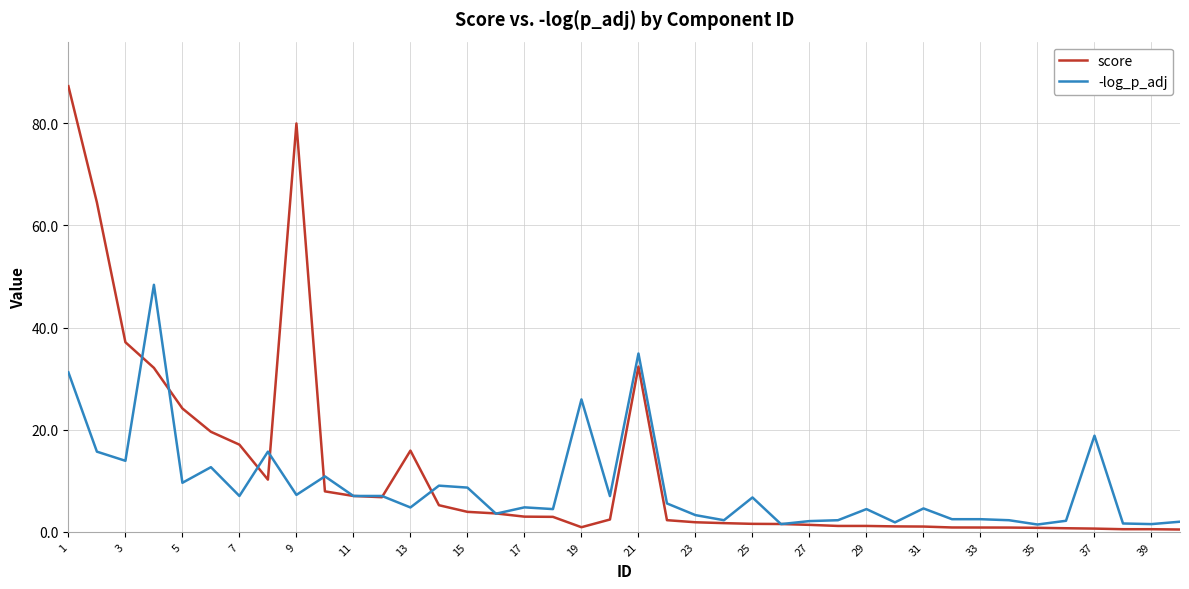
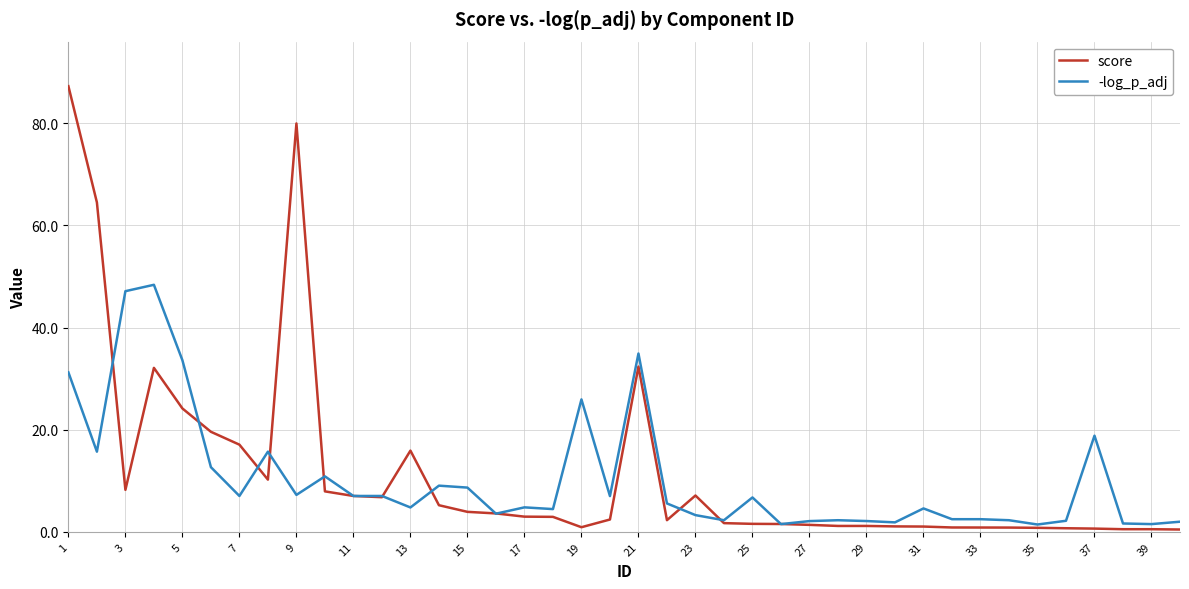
  {
    "score": {
      "1": 87,
-     "3": 37,
+     "3": 8,
      "5": 24,
      "7": 17,
      "9": 80,
      "13": 16,
      "15": 4,
      "17": 3,
      "19": 1,
      "21": 32,
-     "23": 2,
+     "23": 7,
      "25": 2,
      "27": 1,
      "29": 1,
      "31": 1,
      "33": 1,
      "35": 1,
      "37": 1,
      "39": 1
    },
    "-log_p_adj": {
      "1": 31,
-     "3": 14,
-     "5": 10,
+     "3": 47,
+     "5": 34,
      "7": 7,
      "9": 7,
      "13": 5,
      "15": 9,
      "17": 5,
      "19": 26,
      "21": 35,
      "23": 3,
      "25": 7,
      "27": 2,
-     "29": 4,
+     "29": 2,
      "31": 5,
      "33": 2,
      "35": 1,
      "37": 19,
      "39": 2
    }
  }
